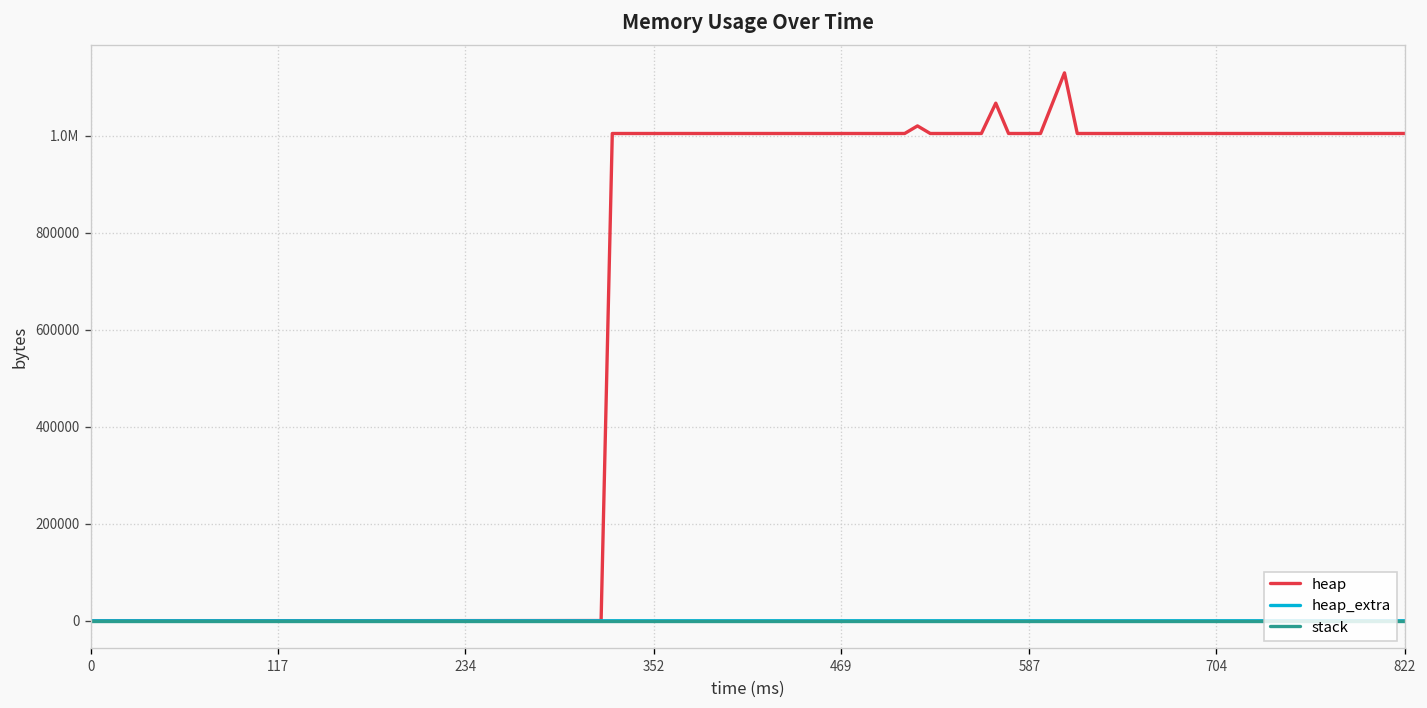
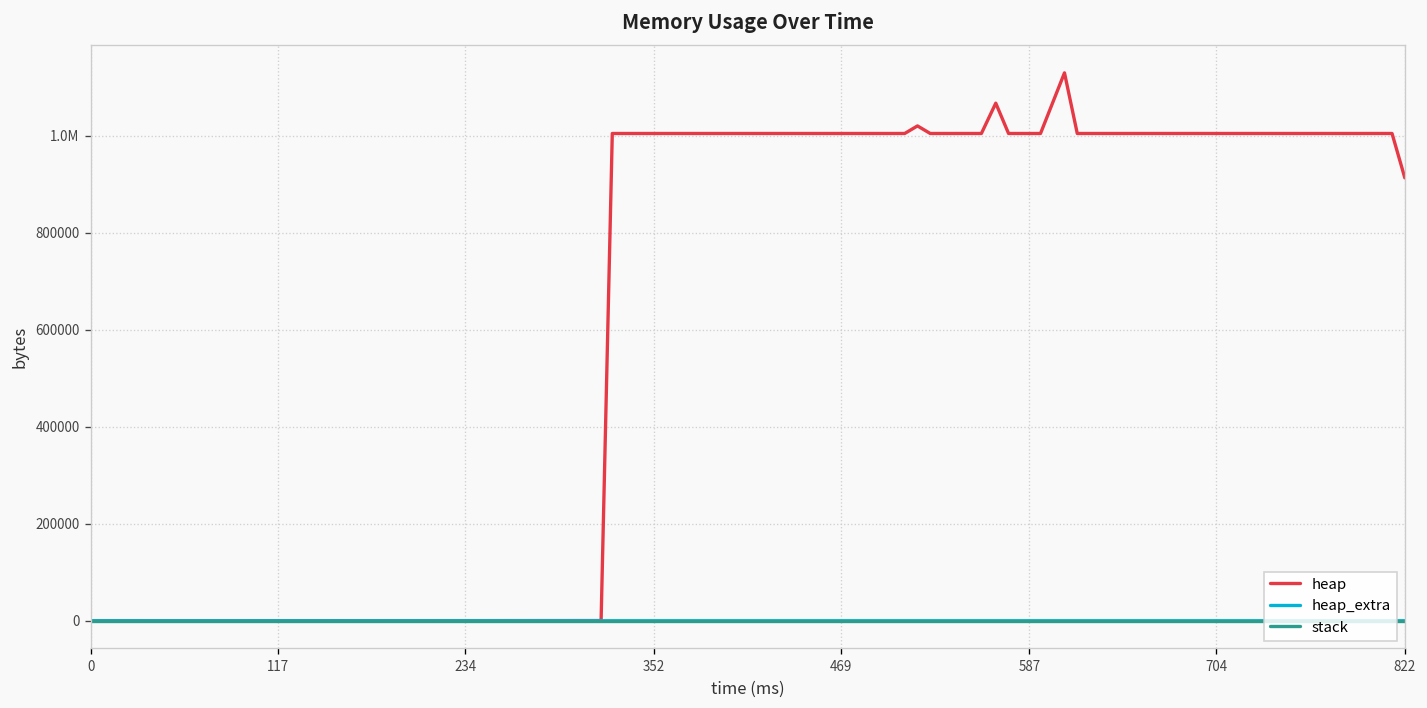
  {
    "heap": {
-     "822": 1000000
+     "822": 910000
    },
    "stack": {
      "822": 0
    }
  }
